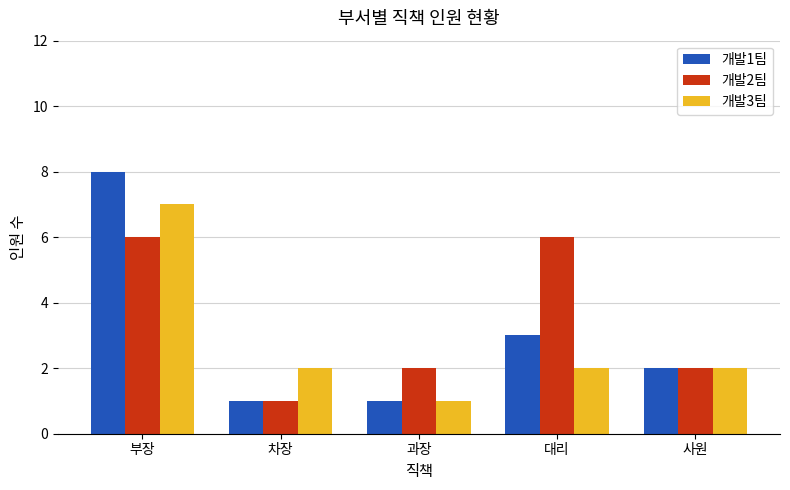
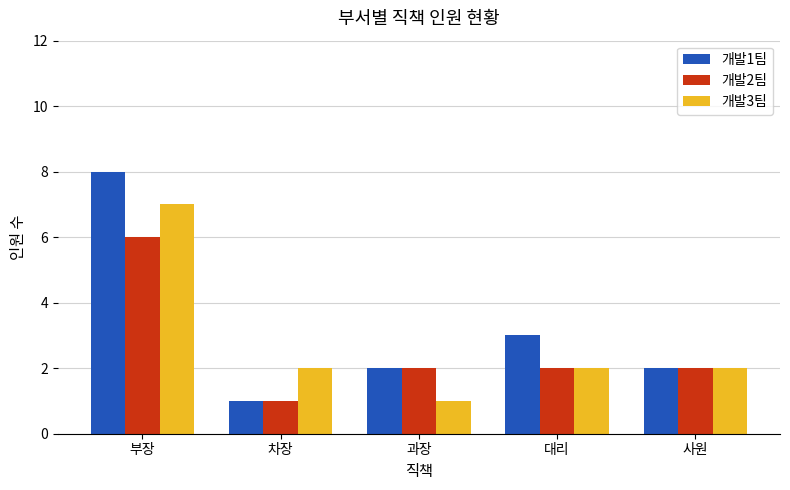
  {
    "개발1팀": {
      "부장": 8,
      "차장": 1,
-     "과장": 1,
+     "과장": 2,
      "대리": 3,
      "사원": 2
    },
    "개발2팀": {
      "부장": 6,
      "차장": 1,
      "과장": 2,
-     "대리": 6,
+     "대리": 2,
      "사원": 2
    },
    "개발3팀": {
      "부장": 7,
      "차장": 2,
      "과장": 1,
      "대리": 2,
      "사원": 2
    }
  }
